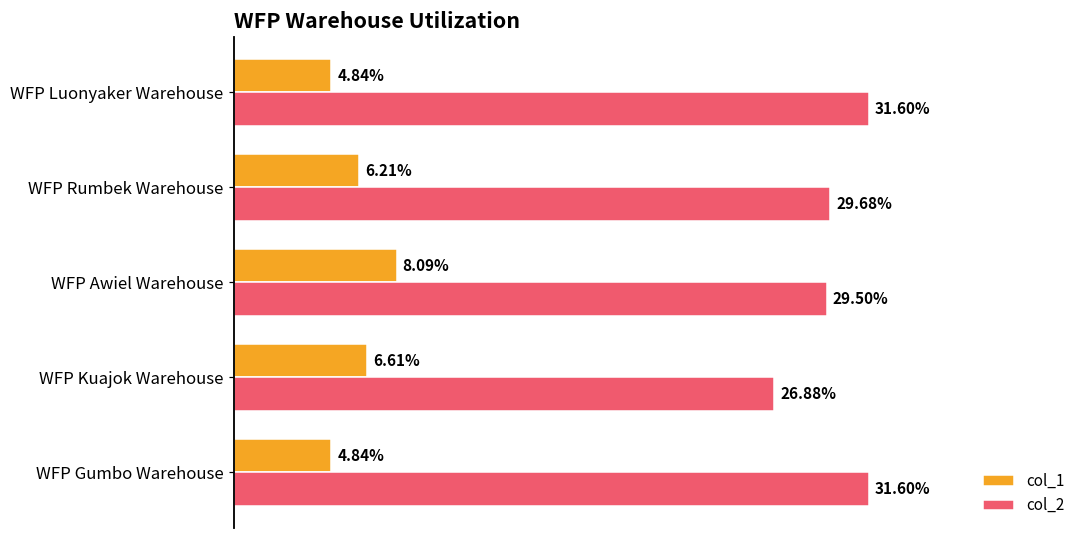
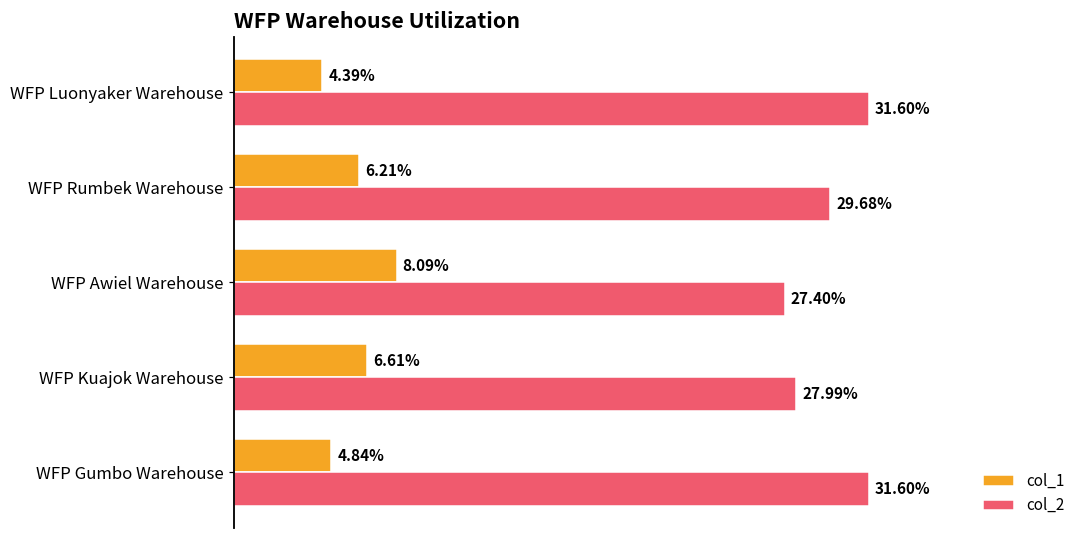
  {
    "col_1": {
-     "WFP Luonyaker Warehouse": "4.84%",
+     "WFP Luonyaker Warehouse": "4.39%",
      "WFP Rumbek Warehouse": "6.21%",
      "WFP Awiel Warehouse": "8.09%",
      "WFP Kuajok Warehouse": "6.61%",
      "WFP Gumbo Warehouse": "4.84%"
    },
    "col_2": {
      "WFP Luonyaker Warehouse": "31.60%",
      "WFP Rumbek Warehouse": "29.68%",
-     "WFP Awiel Warehouse": "29.50%",
-     "WFP Kuajok Warehouse": "26.88%",
+     "WFP Awiel Warehouse": "27.40%",
+     "WFP Kuajok Warehouse": "27.99%",
      "WFP Gumbo Warehouse": "31.60%"
    }
  }
